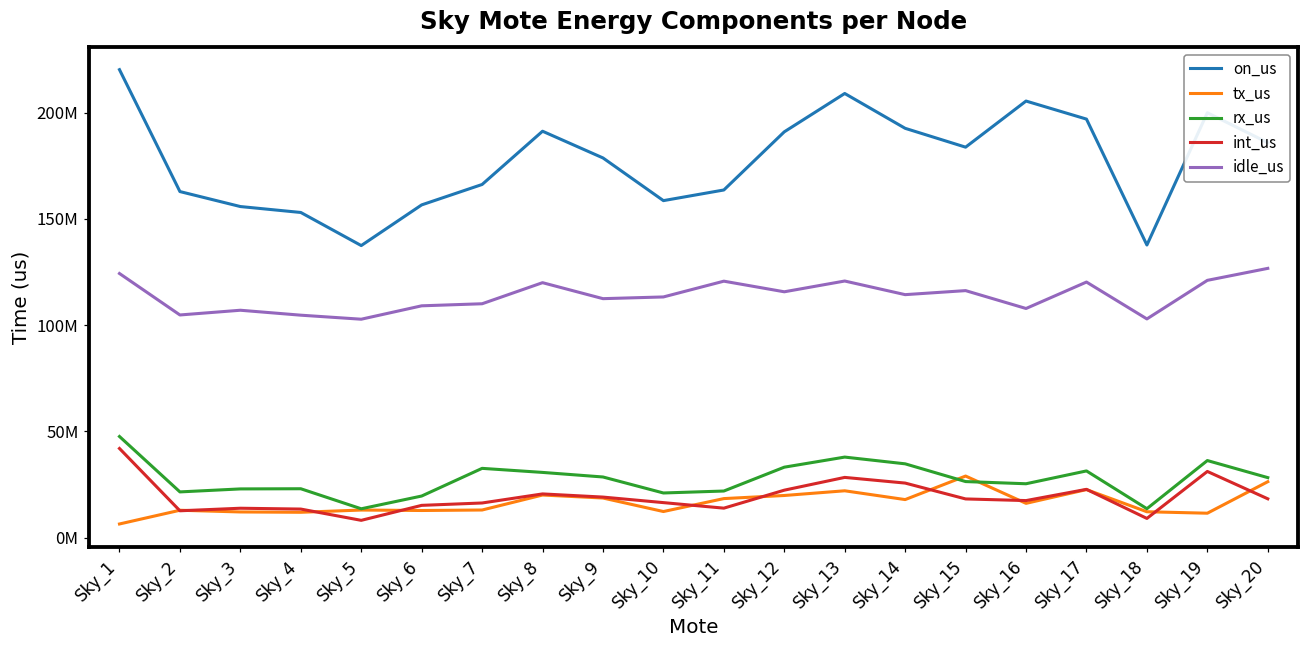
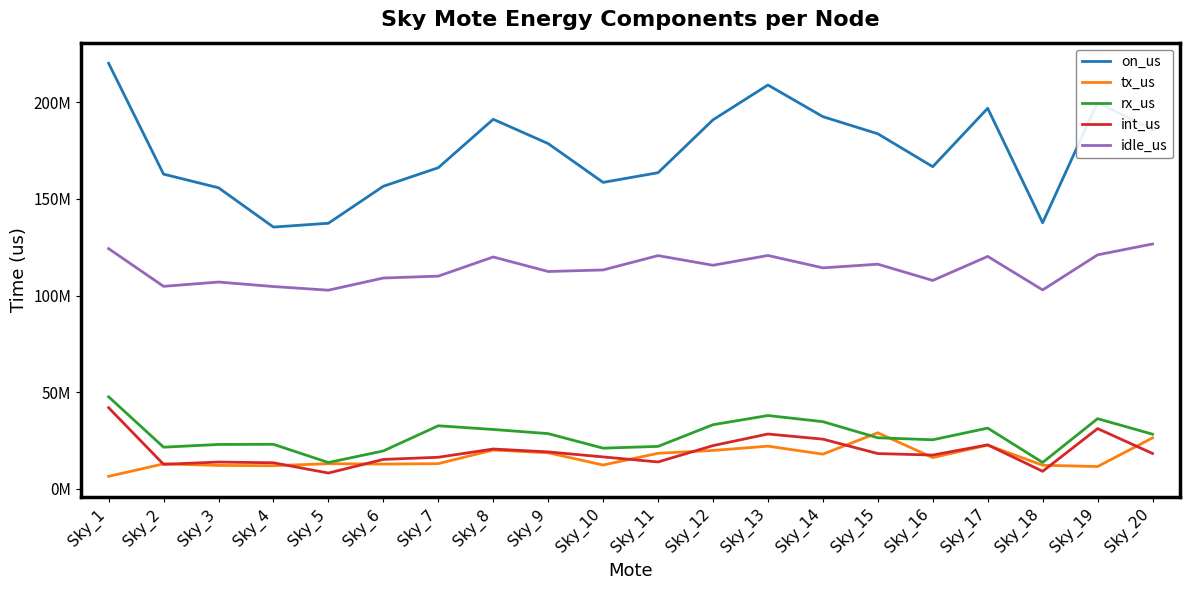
  {
    "on_us": {
      "Sky_1": 220000000,
      "Sky_2": 163000000,
      "Sky_3": 156000000,
-     "Sky_4": 153000000,
+     "Sky_4": 135000000,
      "Sky_5": 137000000,
      "Sky_6": 157000000,
      "Sky_7": 166000000,
      "Sky_8": 191000000,
      "Sky_9": 179000000,
      "Sky_10": 159000000,
      "Sky_11": 164000000,
      "Sky_12": 191000000,
      "Sky_13": 209000000,
      "Sky_14": 193000000,
      "Sky_15": 184000000,
-     "Sky_16": 205000000,
+     "Sky_16": 167000000,
      "Sky_17": 197000000,
      "Sky_18": 138000000
    },
    "tx_us": {
      "Sky_1": 6000000,
      "Sky_3": 12000000,
      "Sky_4": 12000000,
      "Sky_6": 13000000,
      "Sky_7": 13000000,
      "Sky_10": 12000000,
      "Sky_11": 18000000,
      "Sky_12": 20000000,
      "Sky_13": 22000000,
      "Sky_14": 18000000,
      "Sky_15": 29000000,
      "Sky_18": 12000000,
      "Sky_19": 11000000,
      "Sky_20": 26000000
    },
    "rx_us": {
      "Sky_1": 48000000,
      "Sky_2": 22000000,
      "Sky_3": 23000000,
      "Sky_4": 23000000,
      "Sky_6": 20000000,
      "Sky_7": 33000000,
      "Sky_8": 31000000,
      "Sky_9": 29000000,
      "Sky_10": 21000000,
      "Sky_11": 22000000,
      "Sky_12": 33000000,
      "Sky_13": 38000000,
      "Sky_14": 35000000,
      "Sky_15": 26000000,
      "Sky_16": 25000000,
      "Sky_17": 31000000,
      "Sky_18": 14000000,
      "Sky_19": 36000000,
      "Sky_20": 28000000
    },
    "int_us": {
      "Sky_1": 42000000,
      "Sky_3": 14000000,
      "Sky_4": 13000000,
      "Sky_5": 8000000,
      "Sky_6": 15000000,
      "Sky_7": 16000000,
      "Sky_10": 16000000,
      "Sky_11": 14000000,
      "Sky_12": 22000000,
      "Sky_13": 28000000,
      "Sky_14": 26000000,
      "Sky_15": 18000000,
      "Sky_18": 9000000,
      "Sky_19": 31000000,
      "Sky_20": 18000000
    },
    "idle_us": {
      "Sky_1": 124000000,
      "Sky_2": 105000000,
      "Sky_3": 107000000,
      "Sky_4": 105000000,
      "Sky_5": 103000000,
      "Sky_6": 109000000,
      "Sky_7": 110000000,
      "Sky_8": 120000000,
      "Sky_9": 112000000,
      "Sky_10": 113000000,
      "Sky_11": 121000000,
      "Sky_12": 116000000,
      "Sky_13": 121000000,
      "Sky_14": 114000000,
      "Sky_15": 116000000,
      "Sky_16": 108000000,
      "Sky_17": 120000000,
      "Sky_18": 103000000,
      "Sky_19": 121000000,
      "Sky_20": 127000000
    }
  }
